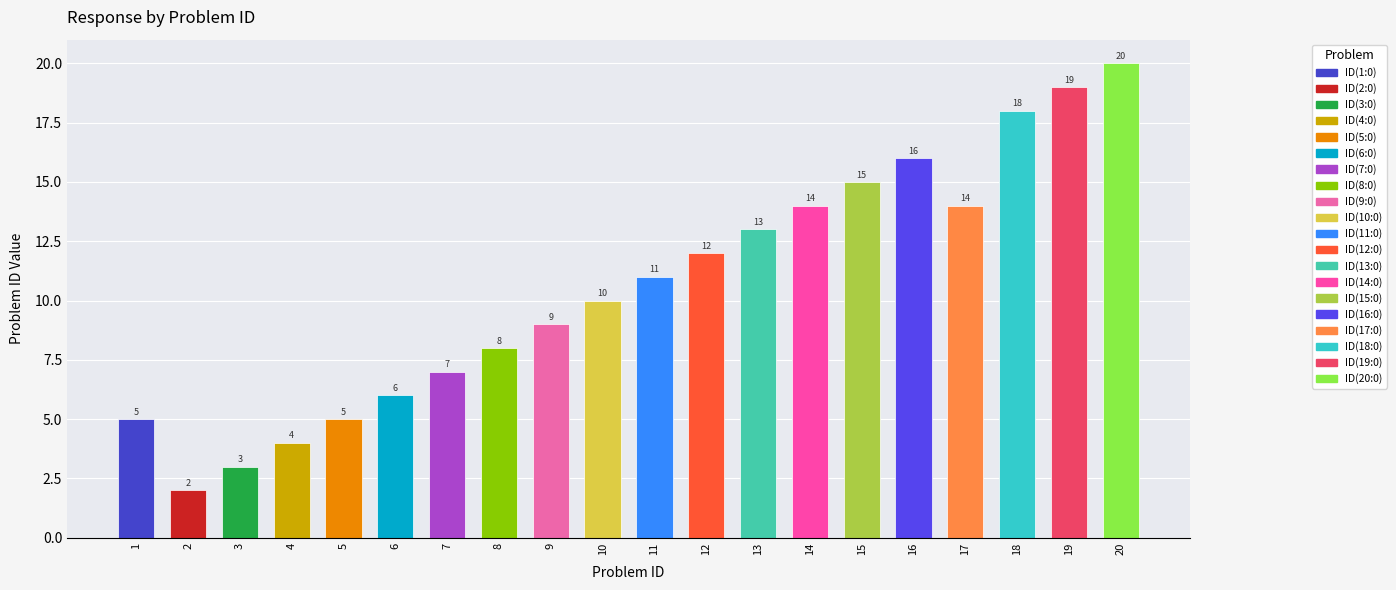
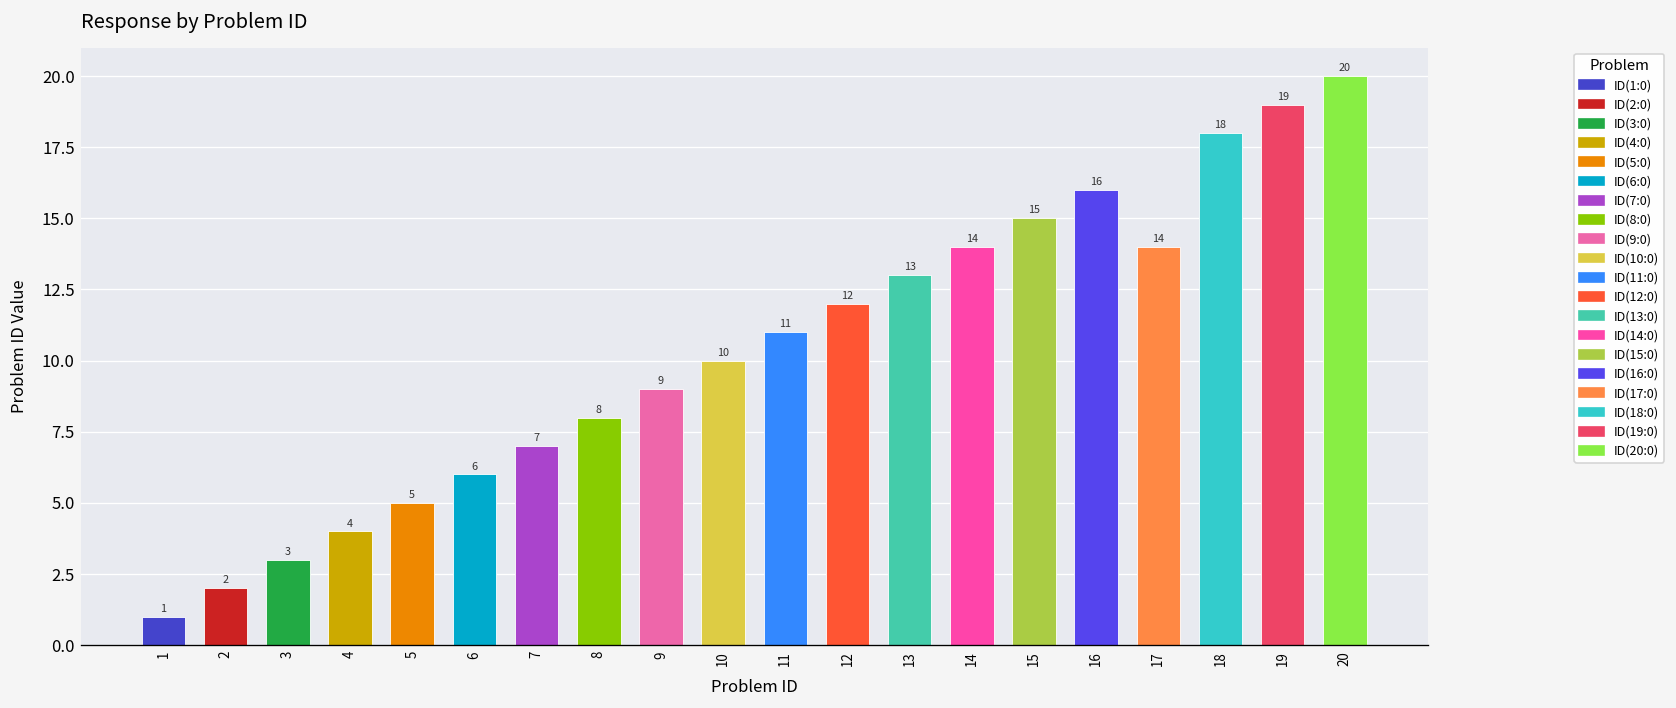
  {
-   "1": 5,
+   "1": 1,
    "2": 2,
    "3": 3,
    "4": 4,
    "5": 5,
    "6": 6,
    "7": 7,
    "8": 8,
    "9": 9,
    "10": 10,
    "11": 11,
    "12": 12,
    "13": 13,
    "14": 14,
    "15": 15,
    "16": 16,
    "17": 14,
    "18": 18,
    "19": 19,
    "20": 20
  }
